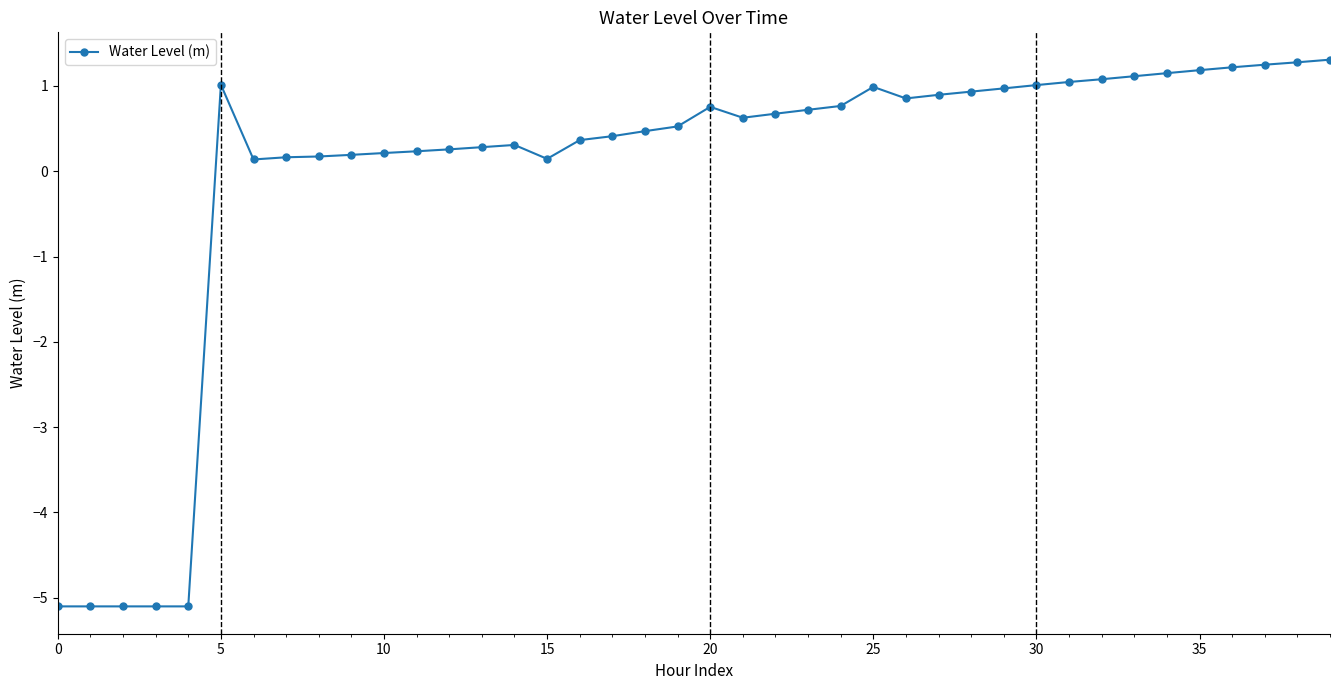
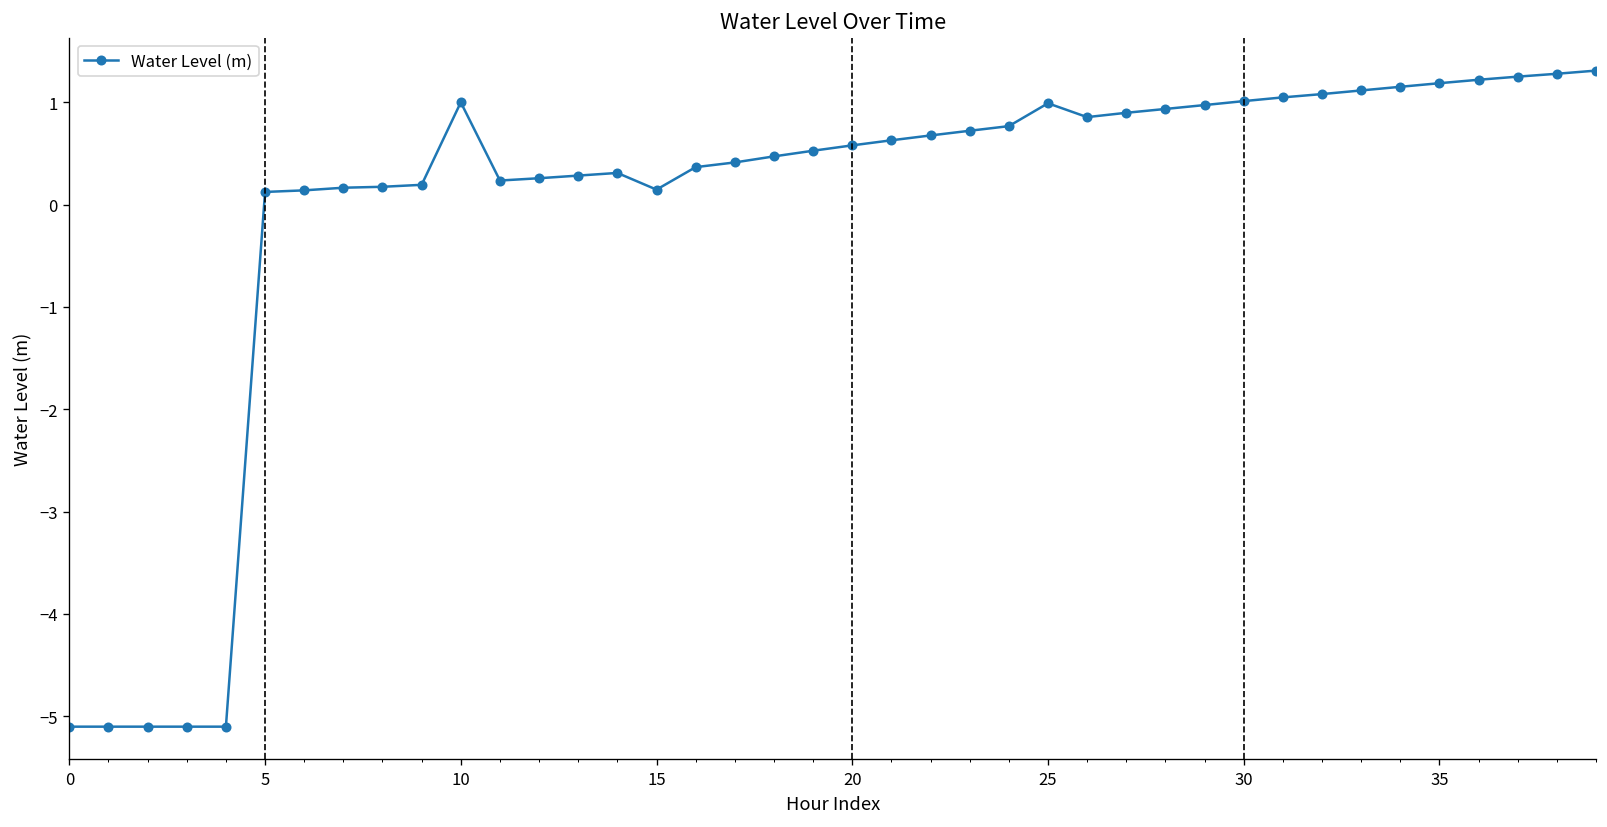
  {
    "0": -5.1,
-   "5": 1.0,
-   "10": 0.2,
+   "5": 0.1,
+   "10": 1.0,
    "15": 0.1,
-   "20": 0.8,
+   "20": 0.6,
    "25": 1.0,
    "30": 1.0,
    "35": 1.2
  }
